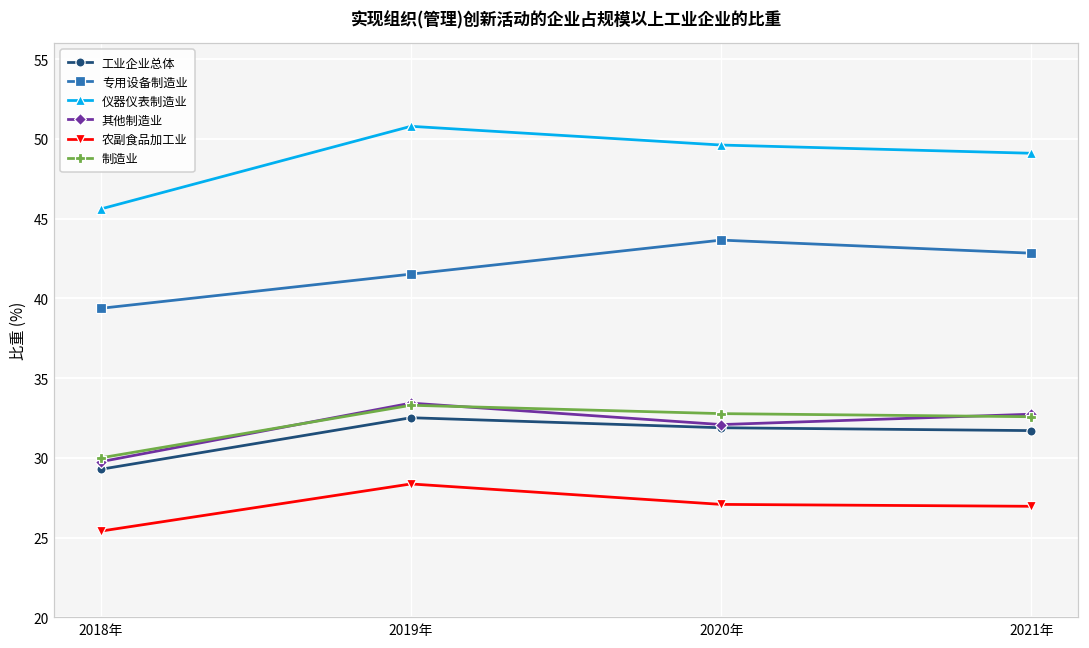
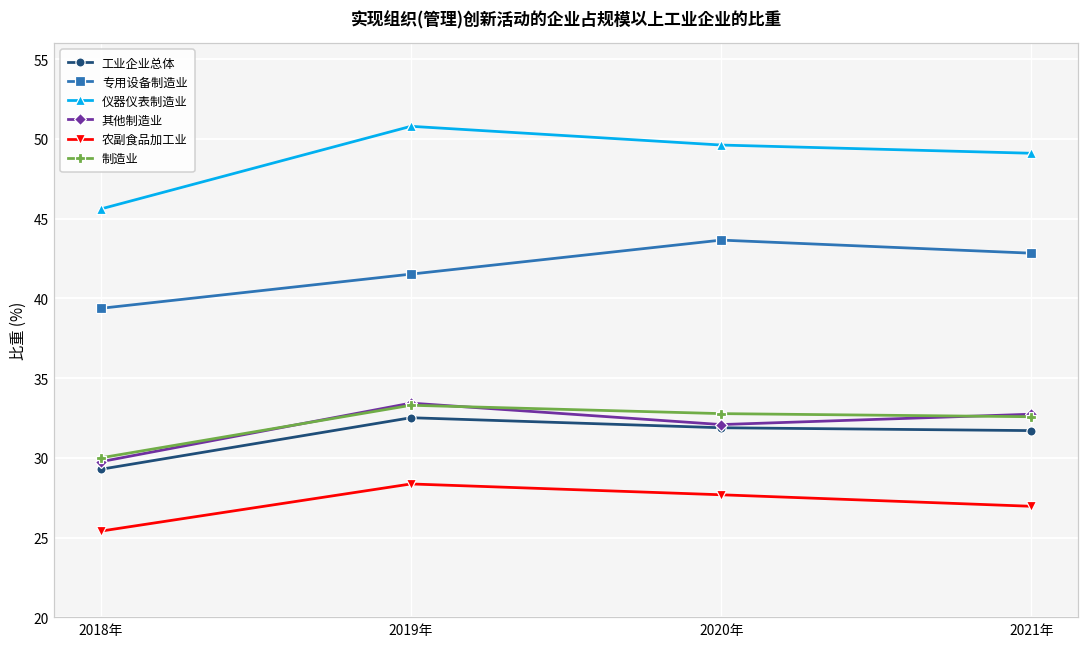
  {
    "工业企业总体": {
      "2018年": 29.3,
      "2019年": 32.5,
      "2020年": 31.9,
      "2021年": 31.7
    },
    "专用设备制造业": {
      "2018年": 39.4,
      "2019年": 41.5,
      "2020年": 43.7,
      "2021年": 42.8
    },
    "仪器仪表制造业": {
      "2018年": 45.6,
      "2019年": 50.8,
      "2020年": 49.6,
      "2021年": 49.1
    },
    "其他制造业": {
      "2018年": 29.8,
      "2020年": 32.1
    },
    "农副食品加工业": {
      "2018年": 25.4,
      "2019年": 28.4,
-     "2020年": 27.1,
+     "2020年": 27.7,
      "2021年": 27.0
    },
    "制造业": {
      "2018年": 30.0,
      "2020年": 32.8
    }
  }
